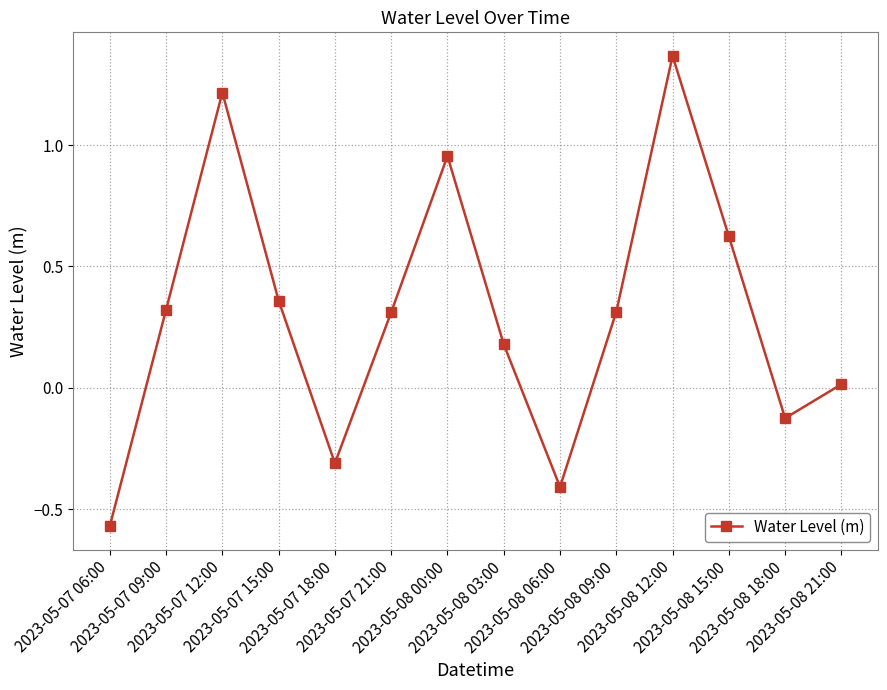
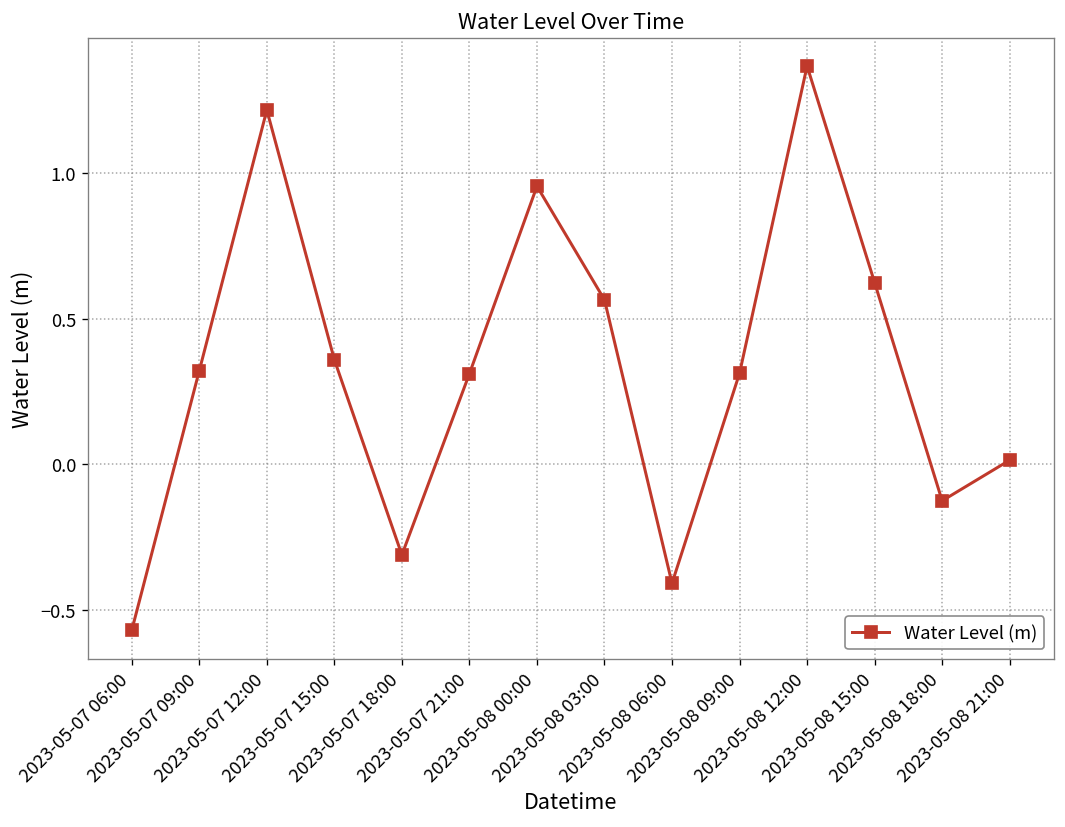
  {
    "2023-05-07 06:00": -0.57,
    "2023-05-07 09:00": 0.32,
    "2023-05-07 12:00": 1.22,
    "2023-05-07 15:00": 0.36,
    "2023-05-07 18:00": -0.31,
    "2023-05-07 21:00": 0.31,
    "2023-05-08 00:00": 0.96,
-   "2023-05-08 03:00": 0.18,
+   "2023-05-08 03:00": 0.56,
    "2023-05-08 06:00": -0.41,
    "2023-05-08 09:00": 0.31,
    "2023-05-08 12:00": 1.37,
    "2023-05-08 15:00": 0.62,
    "2023-05-08 18:00": -0.13,
    "2023-05-08 21:00": 0.01
  }
